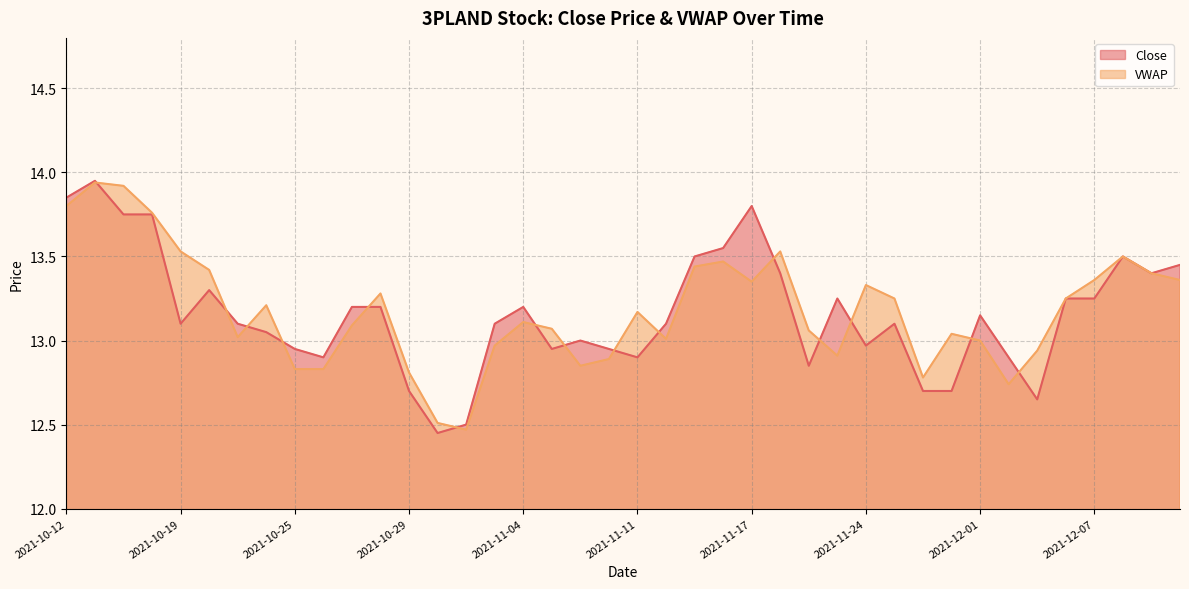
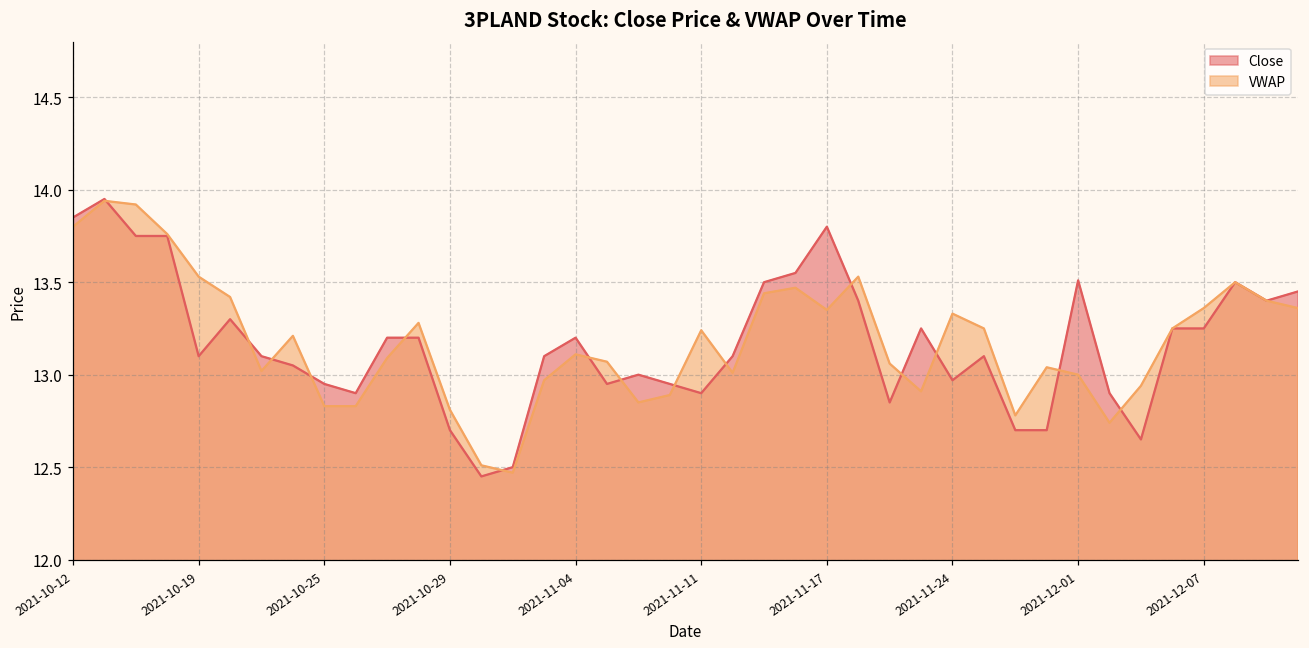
  {
    "Close": {
      "2021-10-12": 13.85,
      "2021-10-19": 13.10,
      "2021-10-25": 12.95,
      "2021-10-29": 12.70,
      "2021-11-04": 13.20,
      "2021-11-11": 12.90,
      "2021-11-17": 13.80,
      "2021-11-24": 12.97,
-     "2021-12-01": 13.15
+     "2021-12-01": 13.51
    },
    "VWAP": {
      "2021-10-12": 13.80,
      "2021-10-19": 13.53,
      "2021-10-25": 12.83,
      "2021-10-29": 12.81,
      "2021-11-04": 13.11,
-     "2021-11-11": 13.17,
+     "2021-11-11": 13.24,
      "2021-11-17": 13.35,
      "2021-11-24": 13.33,
      "2021-12-01": 13.00
    }
  }
